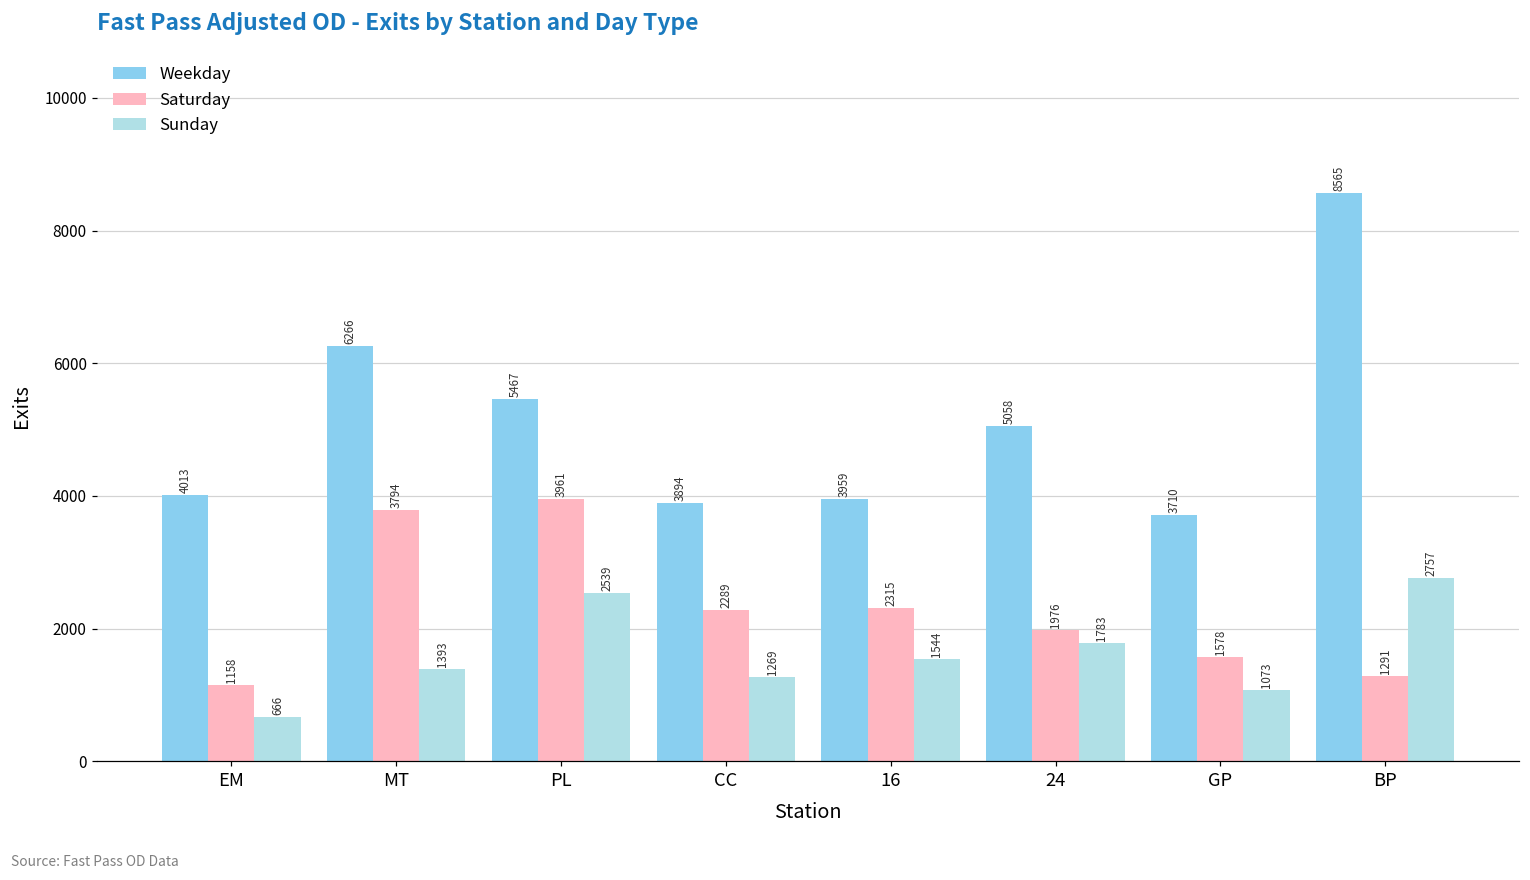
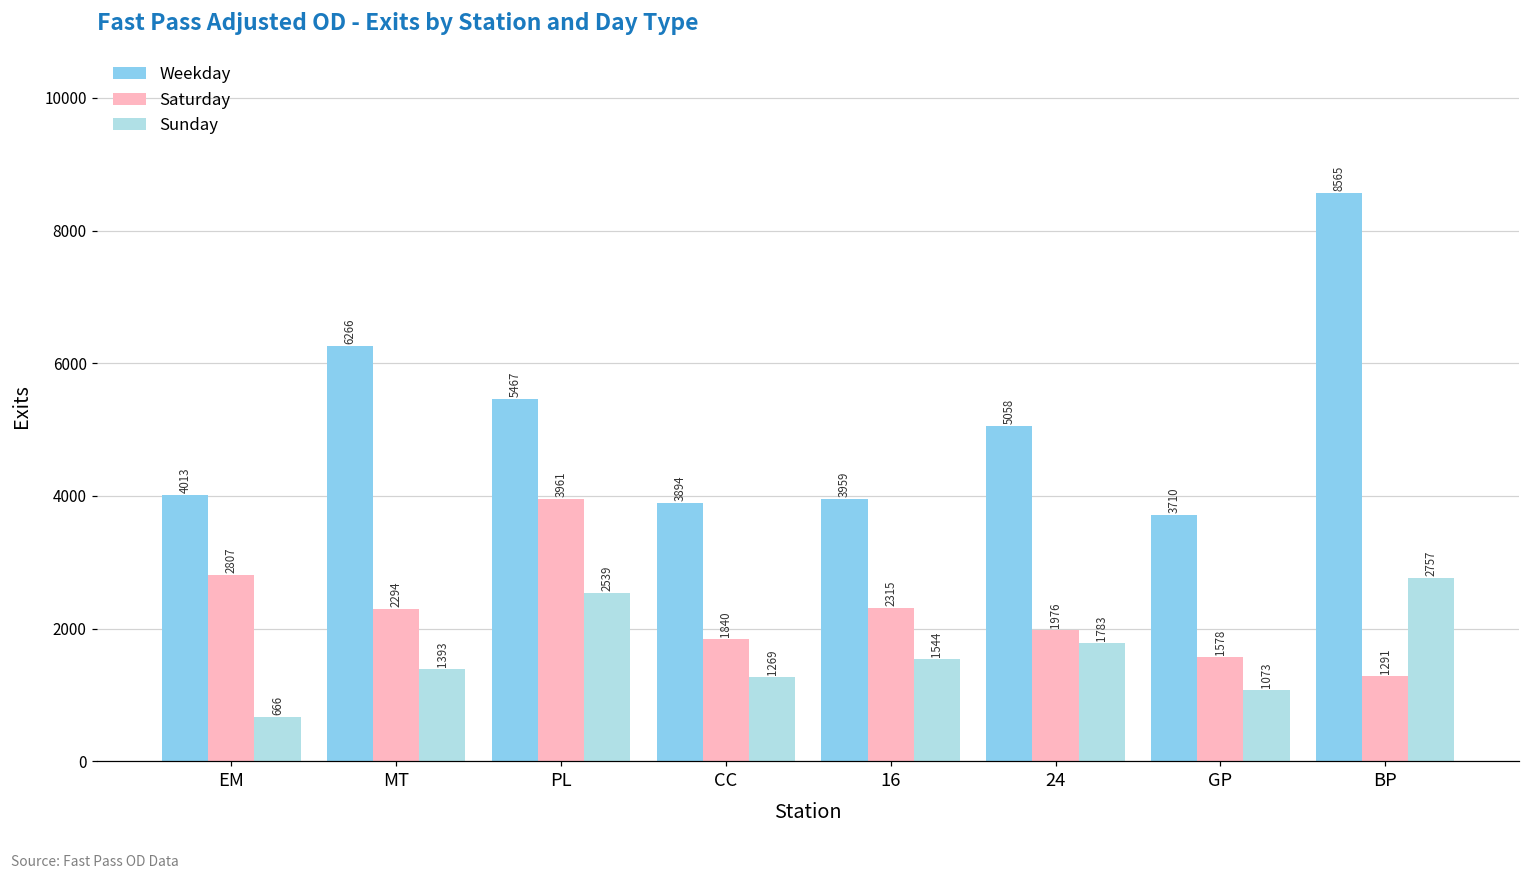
  {
    "Saturday": {
-     "EM": 1158,
-     "MT": 3794,
+     "EM": 2807,
+     "MT": 2294,
      "PL": 3961,
-     "CC": 2289,
+     "CC": 1840,
      "16": 2315,
      "24": 1976,
      "GP": 1578,
      "BP": 1291
    }
  }
